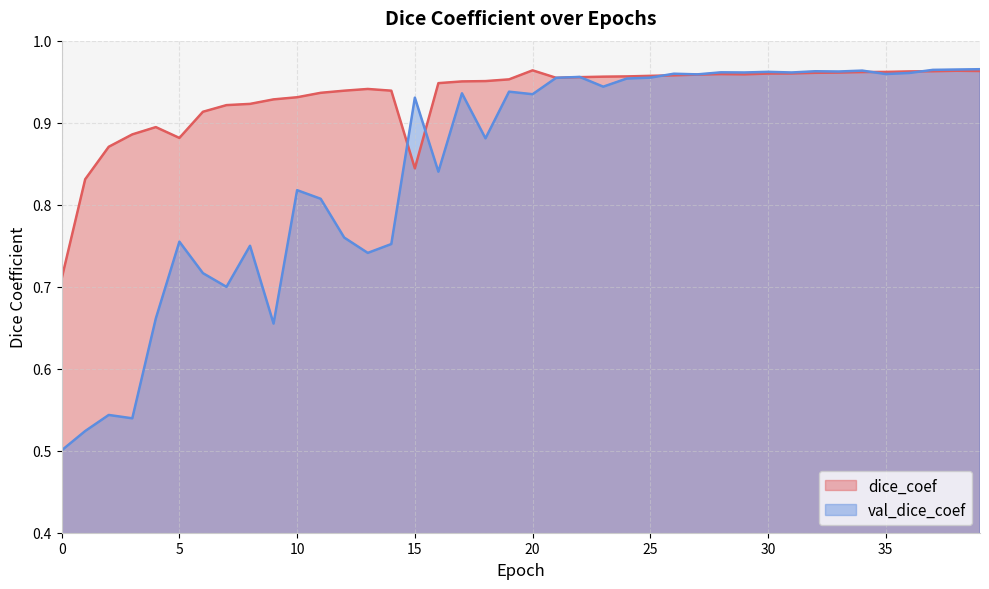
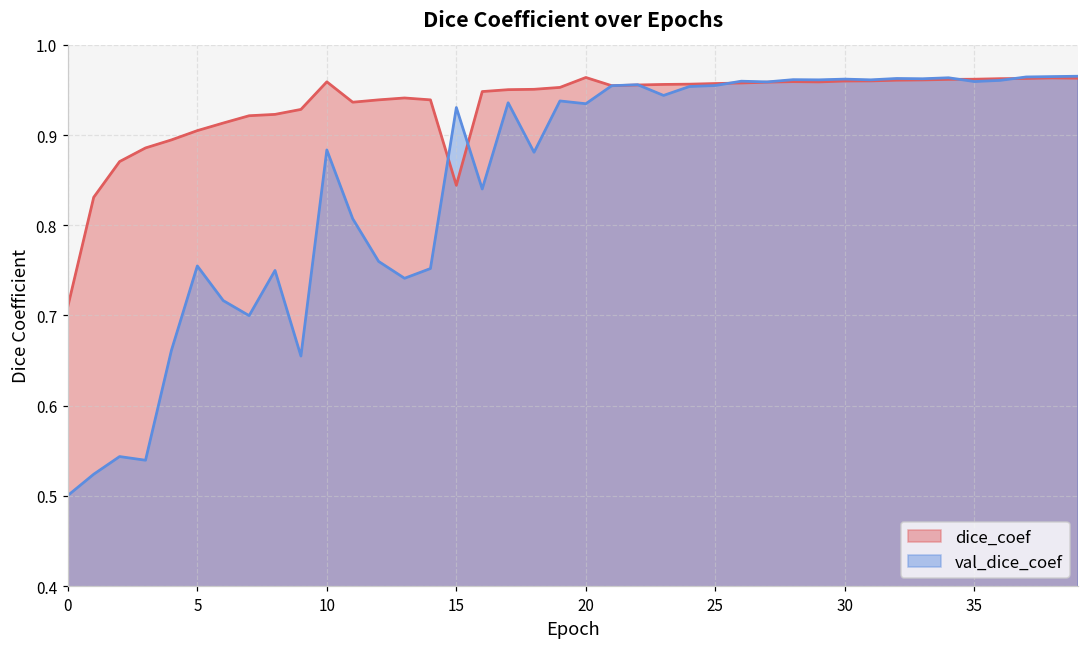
  {
    "dice_coef": {
      "0": 0.71,
-     "5": 0.88,
-     "10": 0.93,
+     "5": 0.90,
+     "10": 0.96,
      "15": 0.84,
      "20": 0.96
    },
    "val_dice_coef": {
      "0": 0.50,
      "5": 0.75,
-     "10": 0.82,
+     "10": 0.88,
      "15": 0.93,
      "20": 0.93
    }
  }
